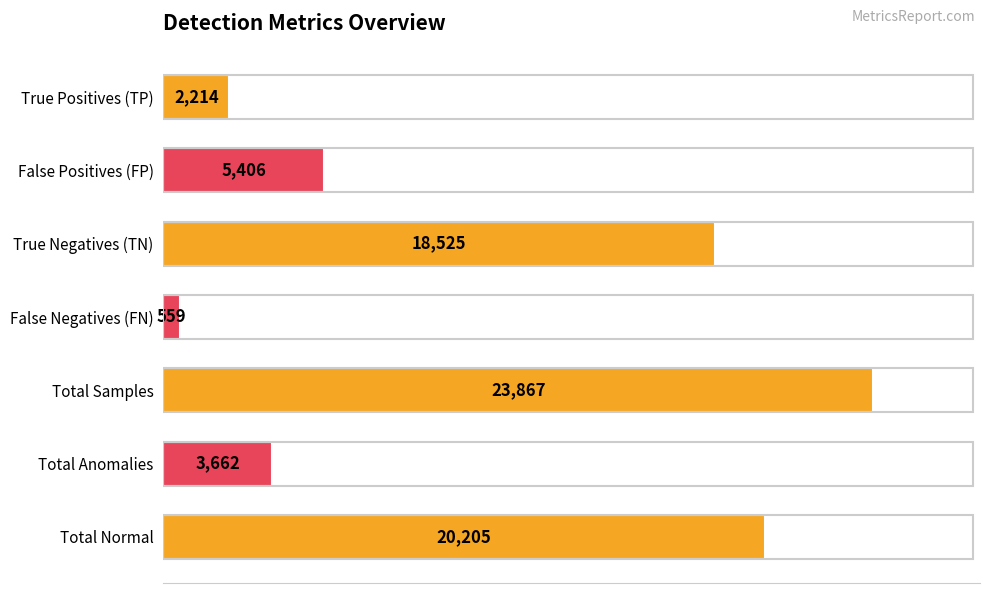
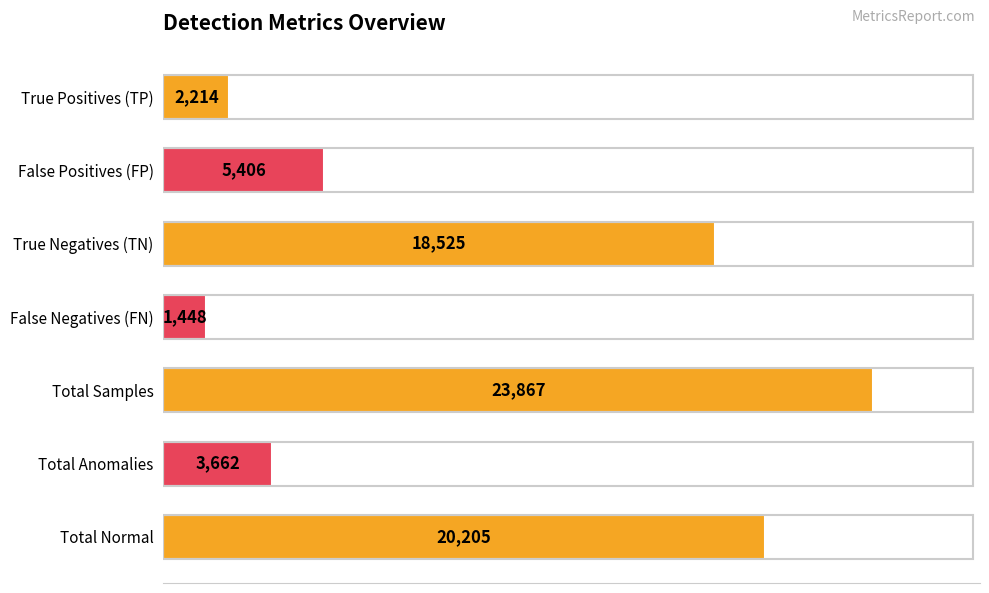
  {
    "True Positives (TP)": "2,214",
    "False Positives (FP)": "5,406",
    "True Negatives (TN)": "18,525",
-   "False Negatives (FN)": "559",
+   "False Negatives (FN)": "1,448",
    "Total Samples": "23,867",
    "Total Anomalies": "3,662",
    "Total Normal": "20,205"
  }
